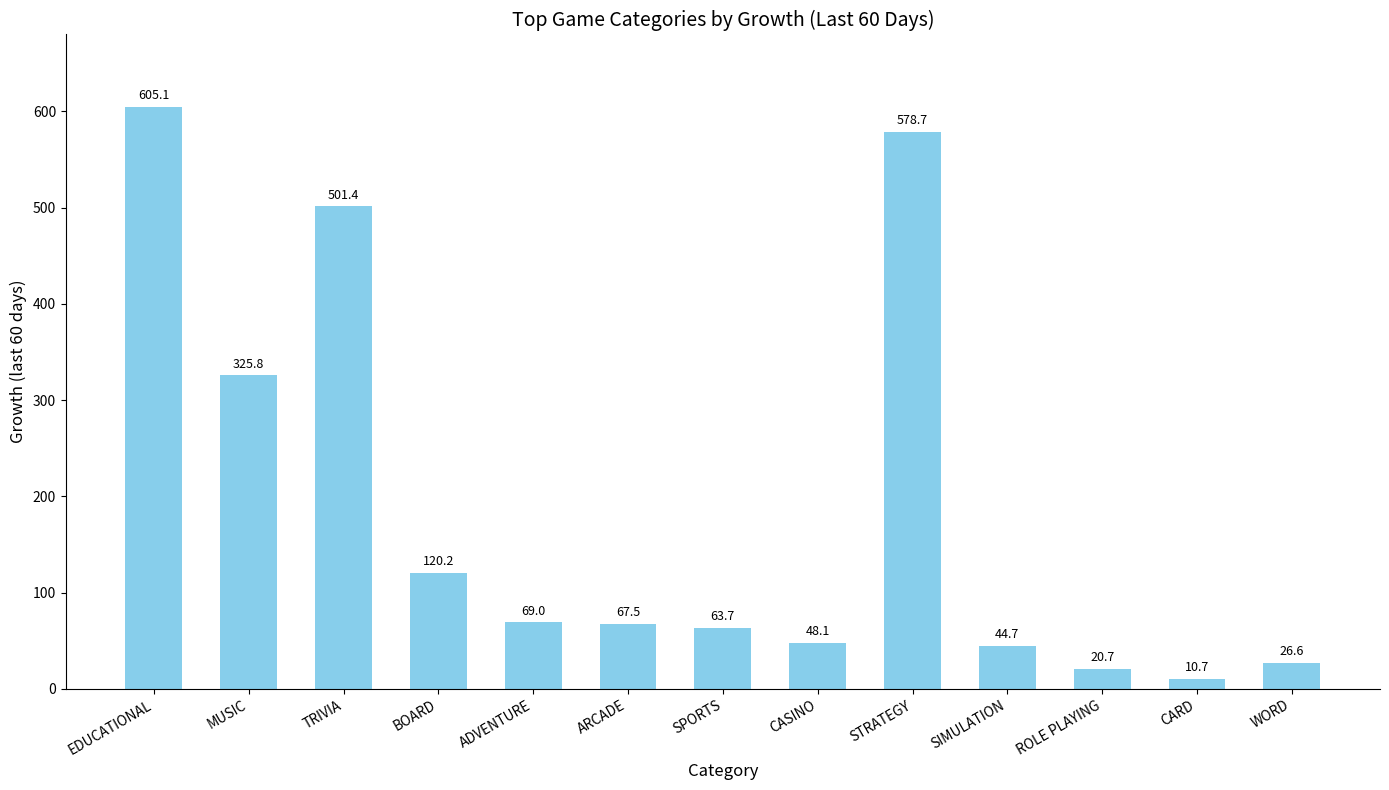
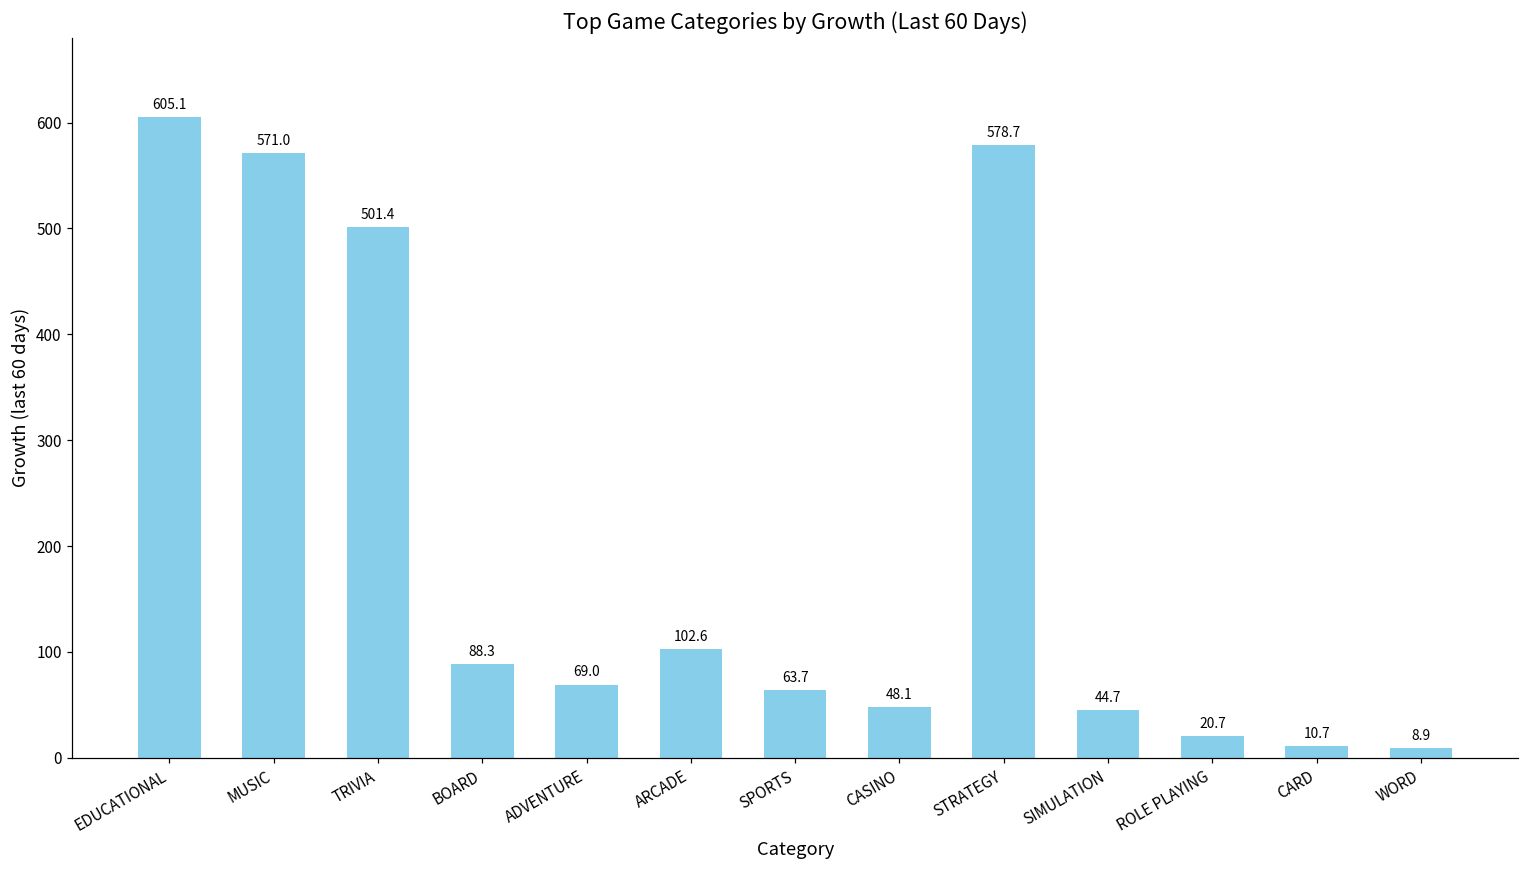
  {
    "EDUCATIONAL": 605.1,
-   "MUSIC": 325.8,
+   "MUSIC": 571.0,
    "TRIVIA": 501.4,
-   "BOARD": 120.2,
+   "BOARD": 88.3,
    "ADVENTURE": 69.0,
-   "ARCADE": 67.5,
+   "ARCADE": 102.6,
    "SPORTS": 63.7,
    "CASINO": 48.1,
    "STRATEGY": 578.7,
    "SIMULATION": 44.7,
    "ROLE PLAYING": 20.7,
    "CARD": 10.7,
-   "WORD": 26.6
+   "WORD": 8.9
  }
